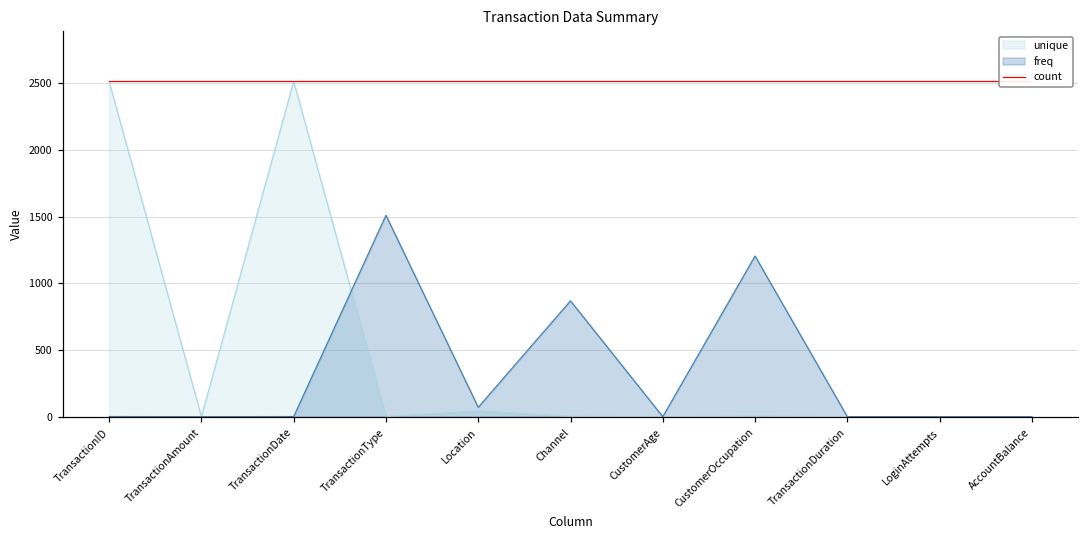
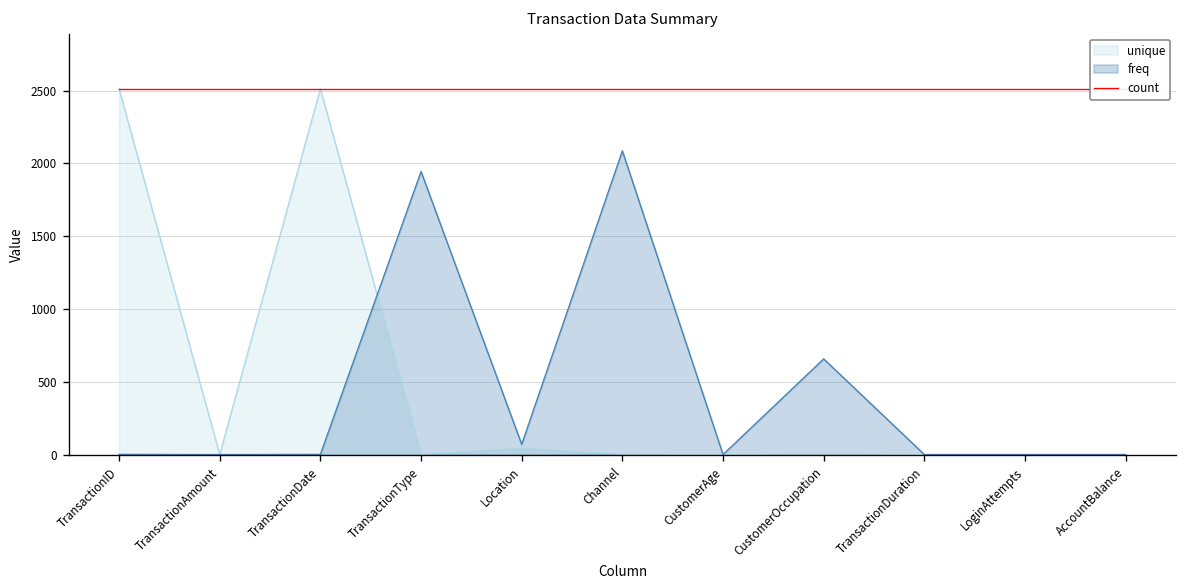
  {
    "unique": {
      "TransactionType": 0,
      "Location": 40,
      "Channel": 0,
      "CustomerOccupation": 0
    },
    "freq": {
      "TransactionID": 0,
      "TransactionDate": 0,
-     "TransactionType": 1510,
+     "TransactionType": 1940,
      "Location": 70,
-     "Channel": 870,
-     "CustomerOccupation": 1200
+     "Channel": 2090,
+     "CustomerOccupation": 660
    },
    "count": {
      "TransactionAmount": 2510,
      "TransactionType": 2510,
      "Location": 2510,
      "Channel": 2510,
      "CustomerAge": 2510,
      "CustomerOccupation": 2510,
      "TransactionDuration": 2510,
      "LoginAttempts": 2510
    }
  }
